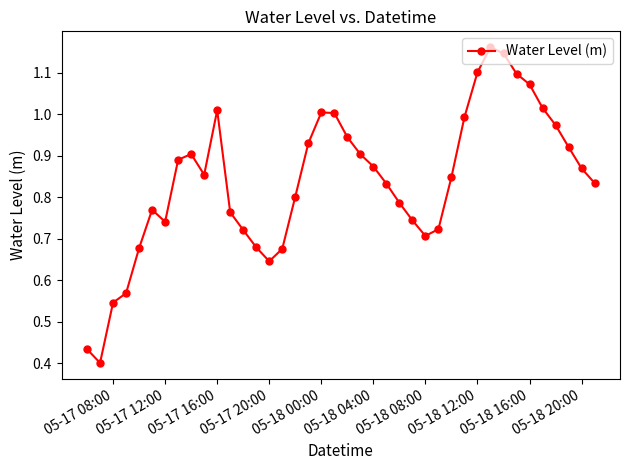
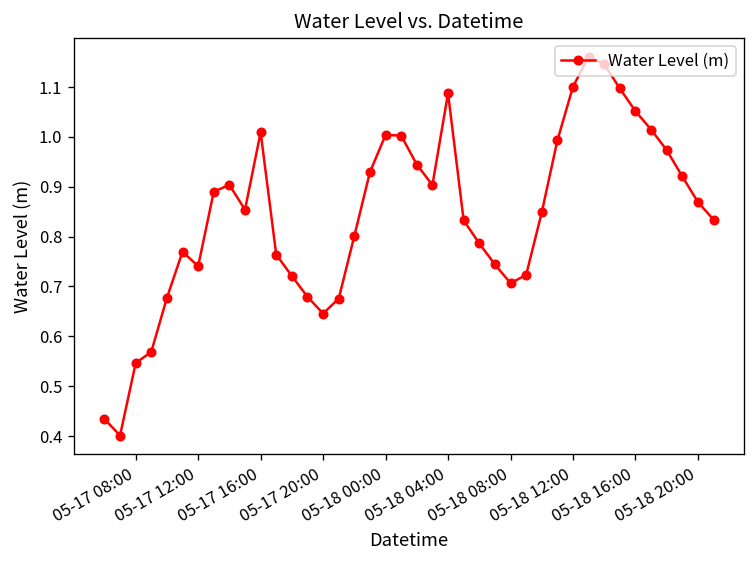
  {
    "05-17 08:00": 0.55,
    "05-17 12:00": 0.74,
    "05-17 16:00": 1.01,
    "05-17 20:00": 0.65,
    "05-18 00:00": 1.00,
-   "05-18 04:00": 0.87,
+   "05-18 04:00": 1.09,
    "05-18 08:00": 0.71,
    "05-18 12:00": 1.10,
-   "05-18 16:00": 1.07,
+   "05-18 16:00": 1.05,
    "05-18 20:00": 0.87
  }
